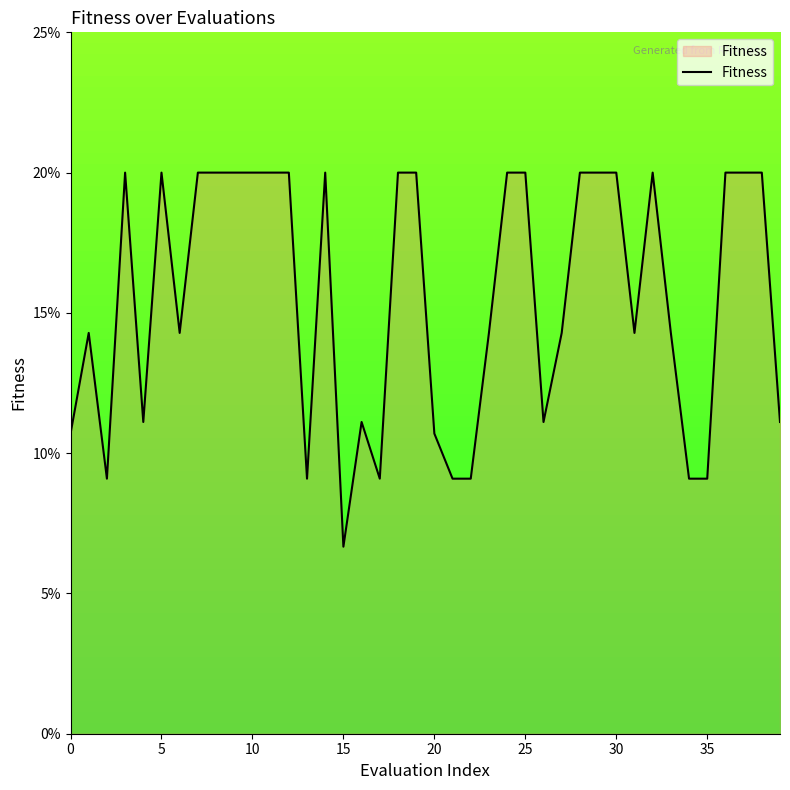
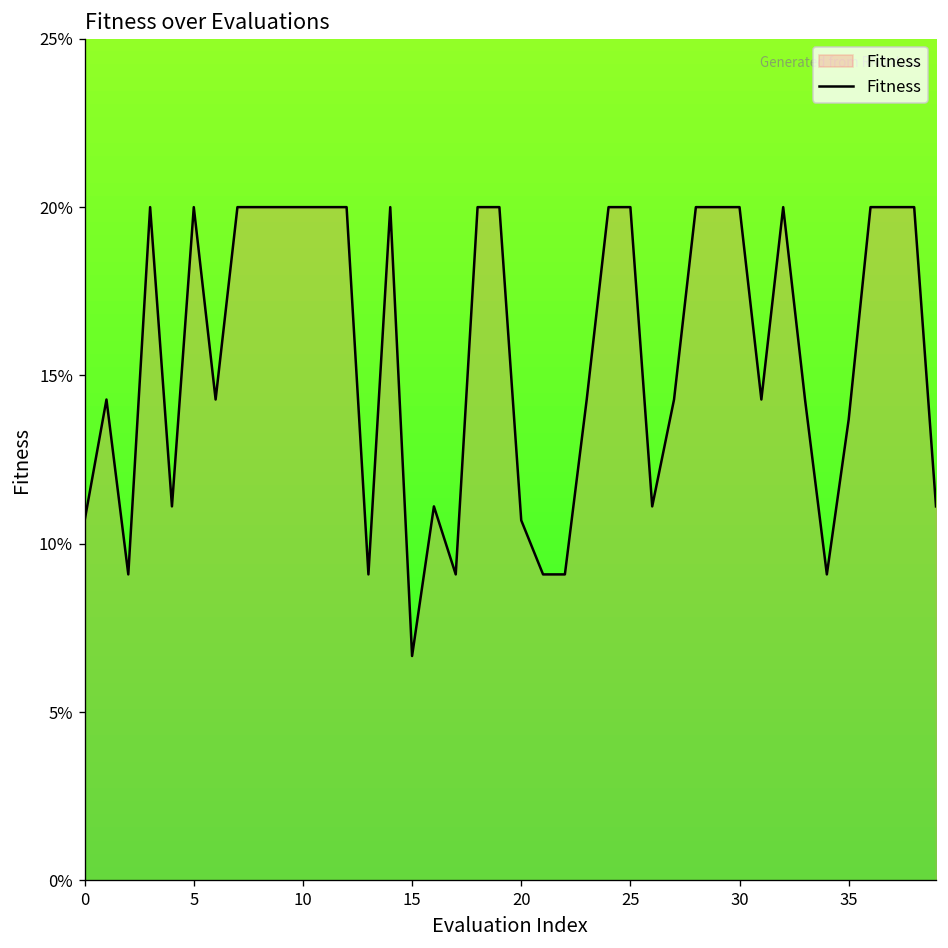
  {
    "0": "10.7%",
    "5": "20.0%",
    "10": "20.0%",
    "15": "6.7%",
    "20": "10.7%",
    "25": "20.0%",
    "30": "20.0%",
-   "35": "9.1%"
+   "35": "13.7%"
  }
